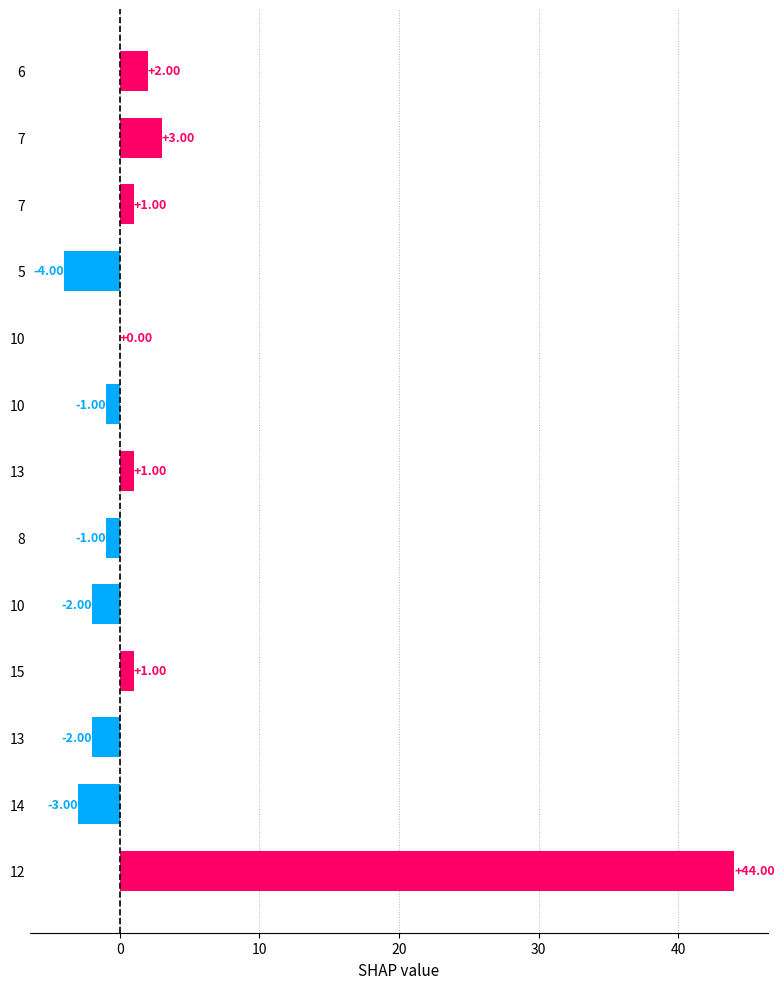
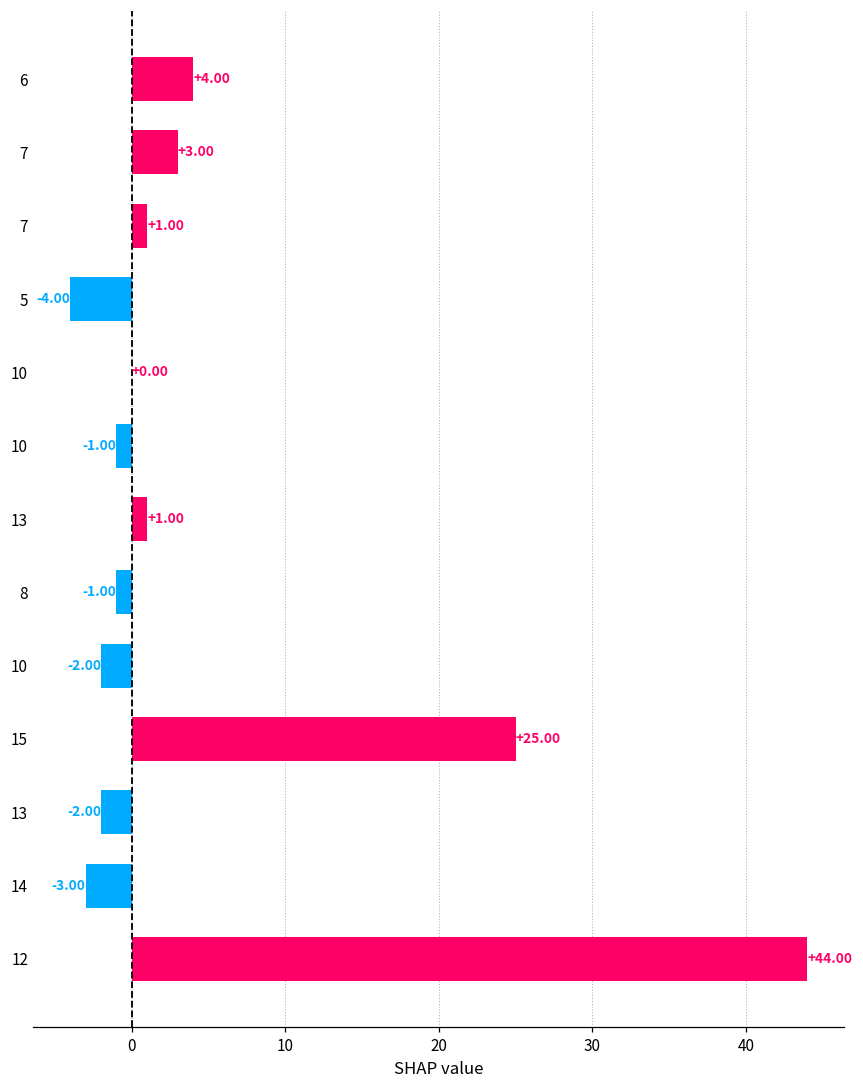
  {
-   "6": "+2.00",
+   "6": "+4.00",
    "5": "-4.00",
    "8": "-1.00",
-   "15": "+1.00",
+   "15": "+25.00",
    "14": "-3.00",
    "12": "+44.00"
  }
